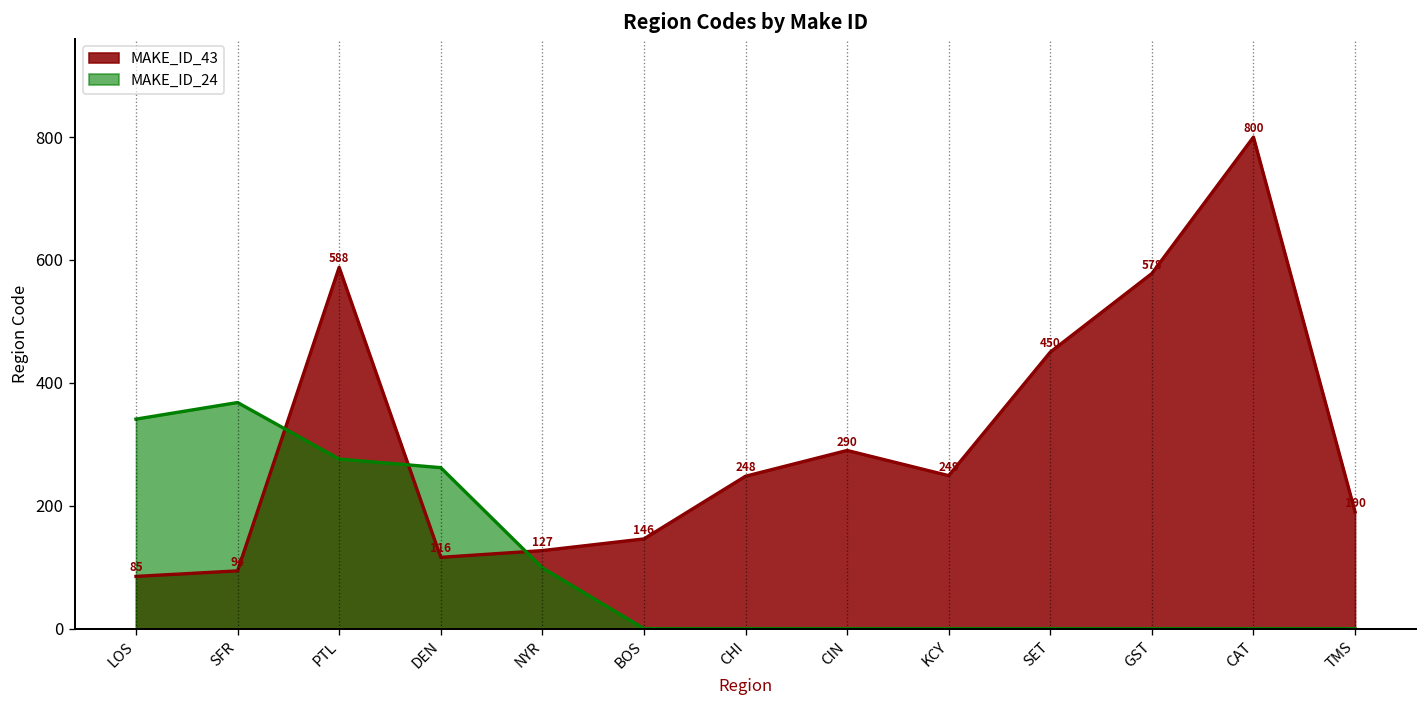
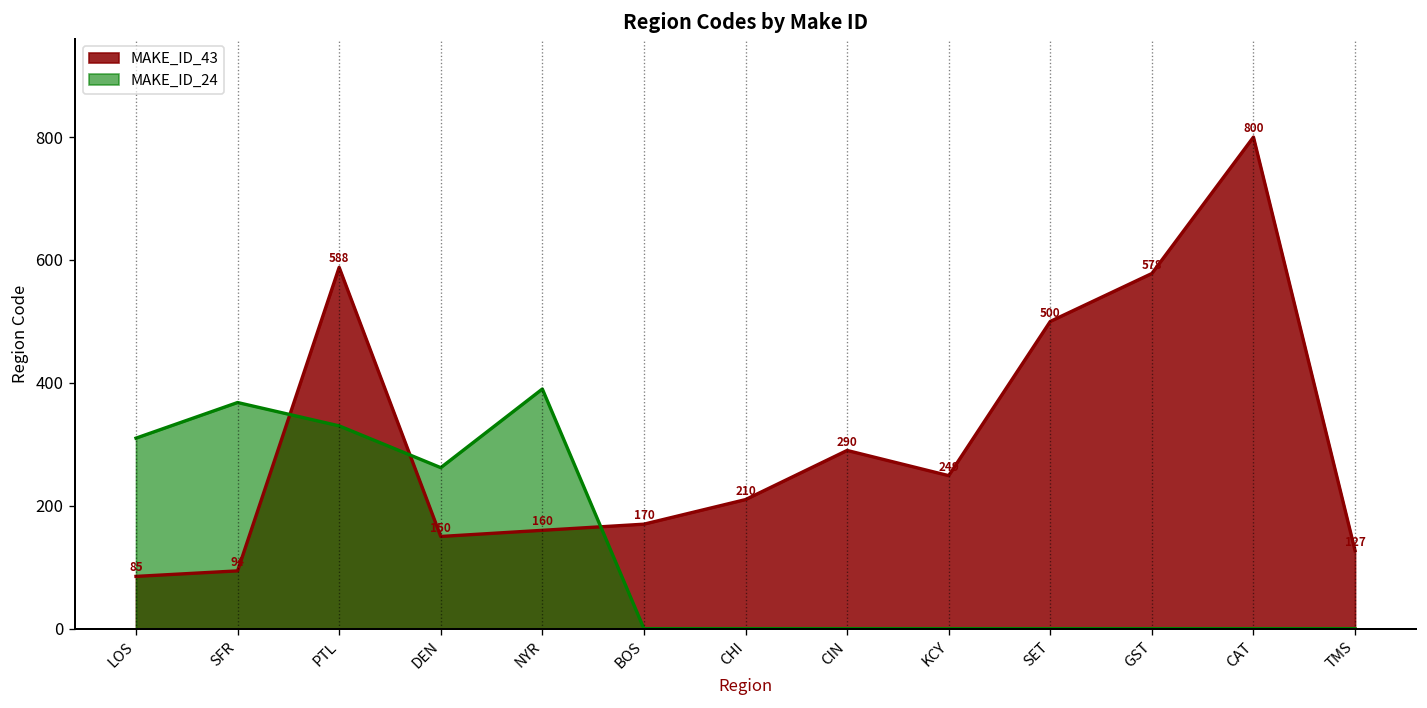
  {
    "MAKE_ID_43": {
      "LOS": 85,
      "SFR": 94,
      "PTL": 588,
-     "DEN": 116,
-     "NYR": 127,
-     "BOS": 146,
-     "CHI": 248,
+     "DEN": 150,
+     "NYR": 160,
+     "BOS": 170,
+     "CHI": 210,
      "CIN": 290,
      "KCY": 249,
-     "SET": 450,
+     "SET": 500,
      "GST": 578,
      "CAT": 800,
-     "TMS": 190
+     "TMS": 130
    },
    "MAKE_ID_24": {
-     "LOS": 340,
+     "LOS": 310,
      "SFR": 370,
-     "PTL": 280,
+     "PTL": 330,
      "DEN": 260,
-     "NYR": 100,
+     "NYR": 390,
      "BOS": 0,
      "CHI": 0,
      "CIN": 0,
      "KCY": 0,
      "SET": 0,
      "GST": 0,
      "CAT": 0,
      "TMS": 0
    }
  }
